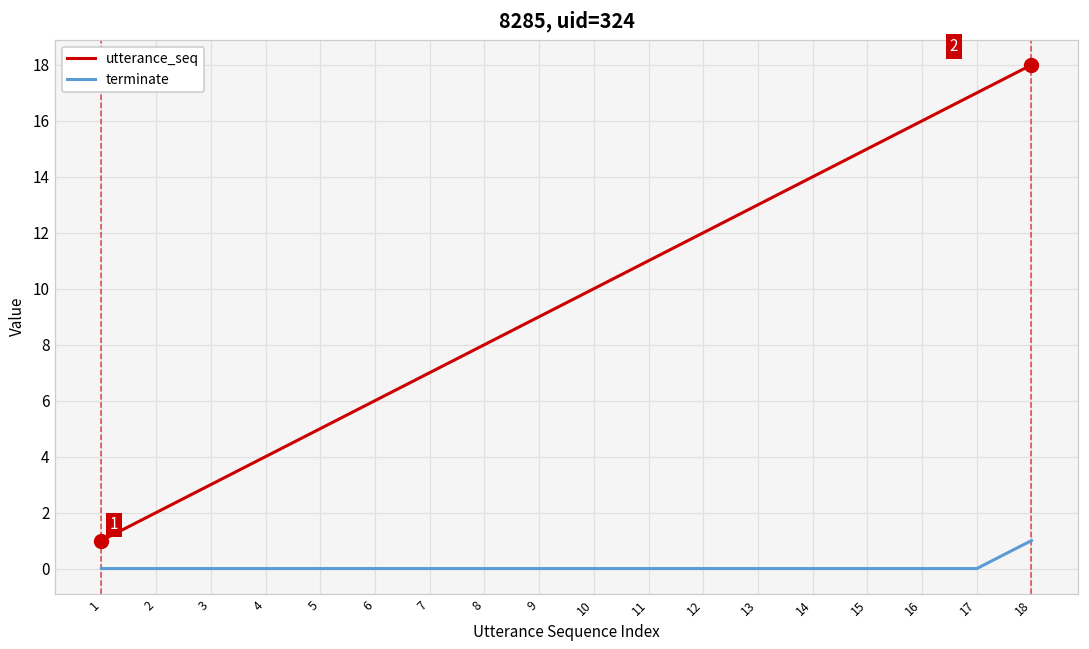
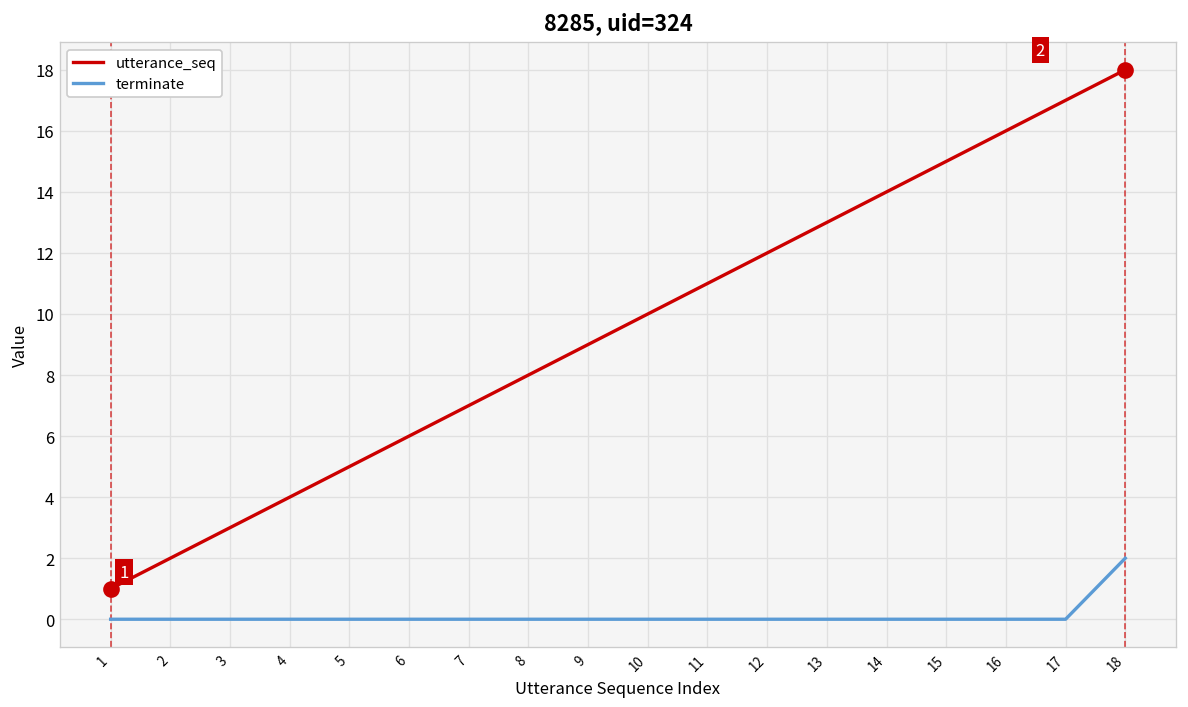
  {
    "terminate": {
      "1": 0,
      "2": 0,
      "3": 0,
      "4": 0,
      "5": 0,
      "6": 0,
      "7": 0,
      "8": 0,
      "9": 0,
      "10": 0,
      "11": 0,
      "12": 0,
      "13": 0,
      "14": 0,
      "15": 0,
      "16": 0,
      "17": 0,
-     "18": 1
+     "18": 2
    }
  }
